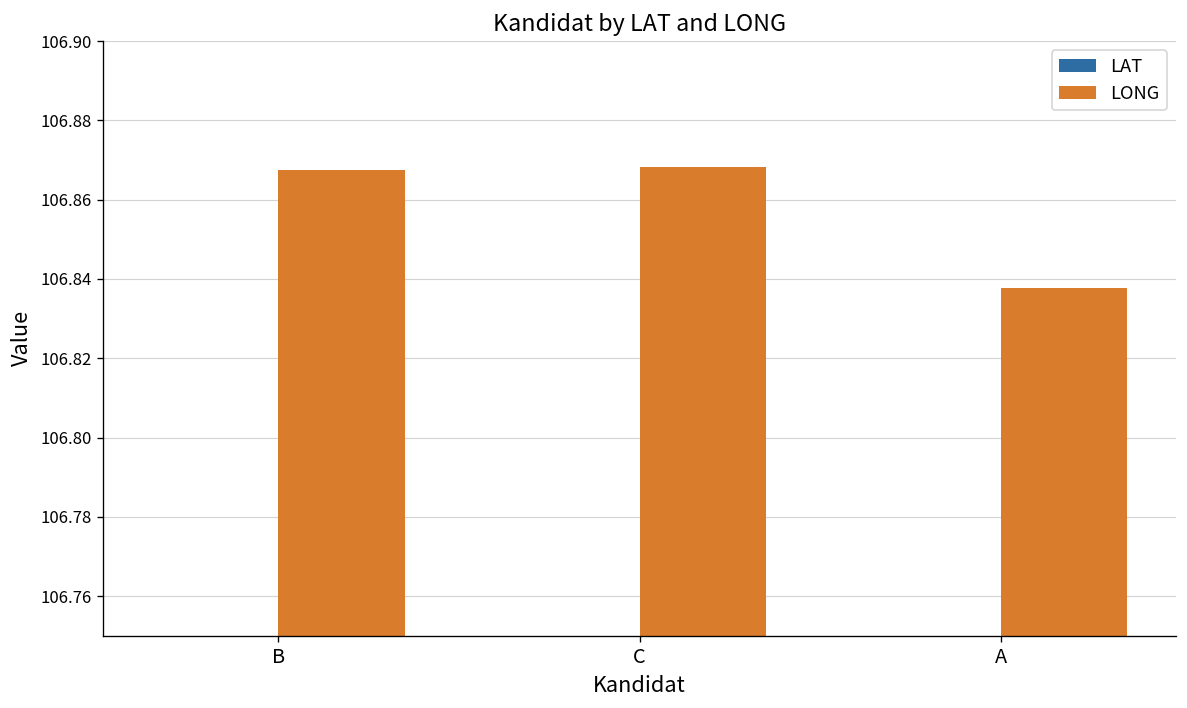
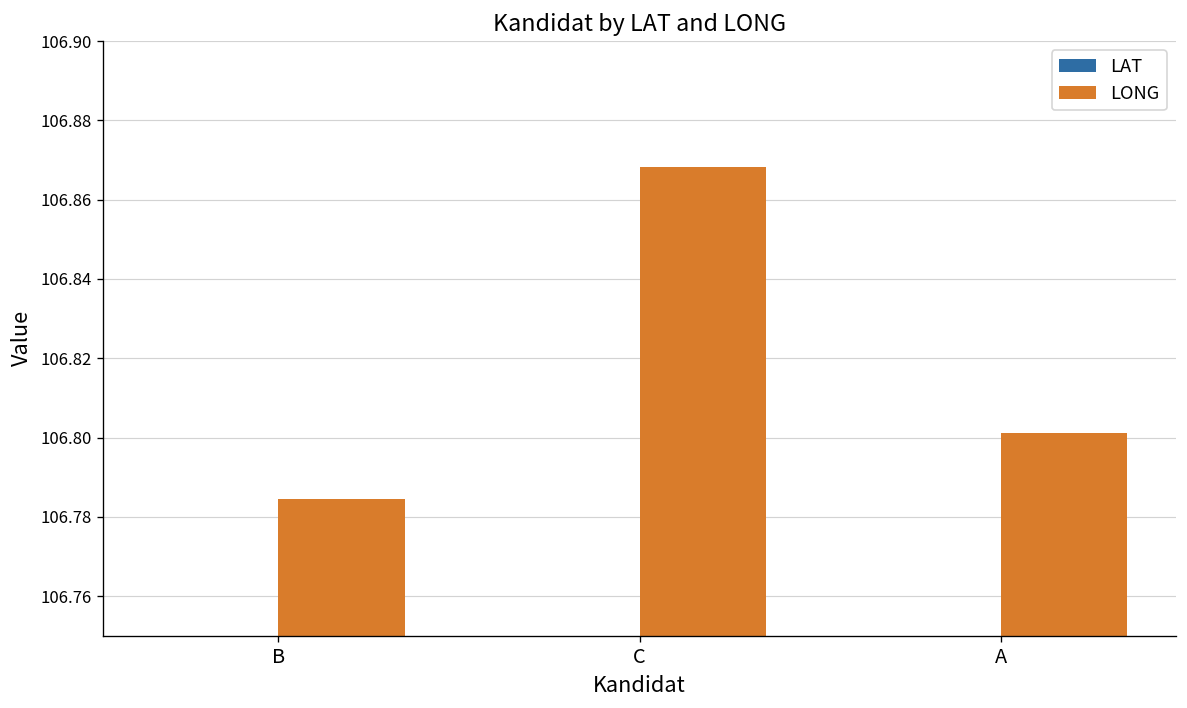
  {
    "LONG": {
-     "B": 106.868,
+     "B": 106.785,
      "C": 106.868,
-     "A": 106.838
+     "A": 106.801
    }
  }
